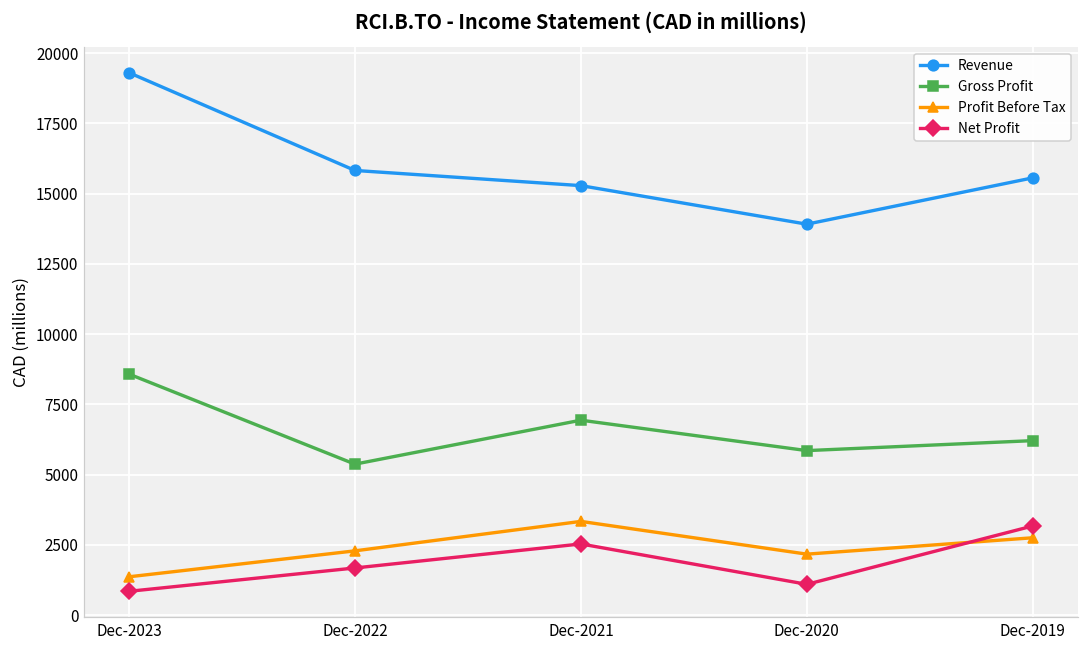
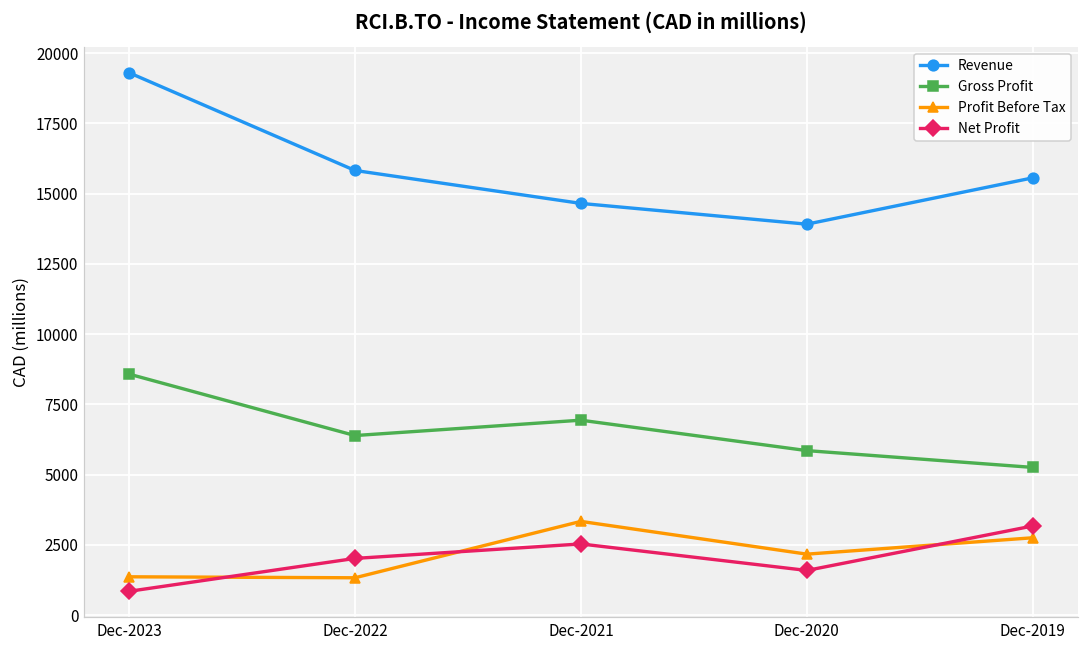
  {
    "Revenue": {
      "Dec-2023": 19300,
      "Dec-2022": 15800,
-     "Dec-2021": 15300,
+     "Dec-2021": 14700,
      "Dec-2020": 13900,
      "Dec-2019": 15600
    },
    "Gross Profit": {
      "Dec-2023": 8600,
-     "Dec-2022": 5400,
+     "Dec-2022": 6400,
      "Dec-2021": 6900,
      "Dec-2020": 5900,
-     "Dec-2019": 6200
+     "Dec-2019": 5300
    },
    "Profit Before Tax": {
      "Dec-2023": 1400,
-     "Dec-2022": 2300,
+     "Dec-2022": 1300,
      "Dec-2021": 3300,
      "Dec-2020": 2200,
      "Dec-2019": 2800
    },
    "Net Profit": {
      "Dec-2023": 800,
-     "Dec-2022": 1700,
+     "Dec-2022": 2000,
      "Dec-2021": 2500,
-     "Dec-2020": 1100,
+     "Dec-2020": 1600,
      "Dec-2019": 3200
    }
  }
